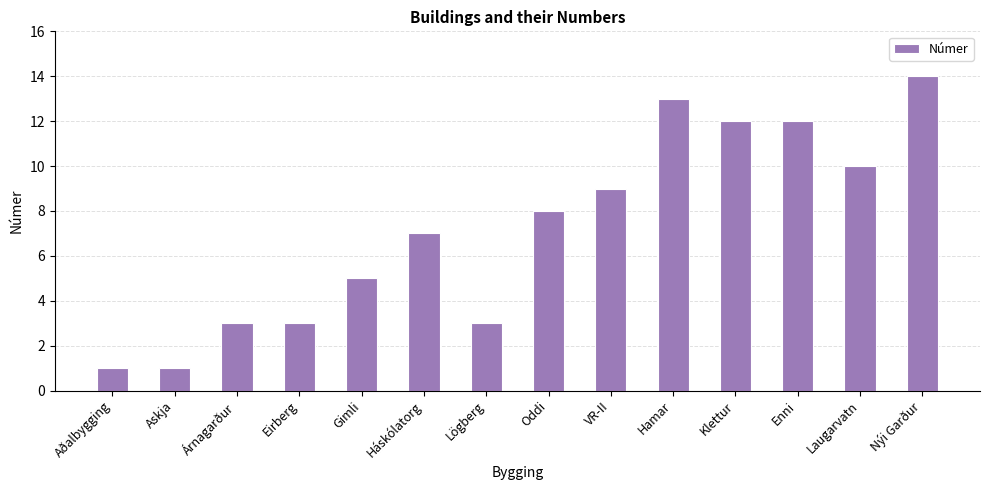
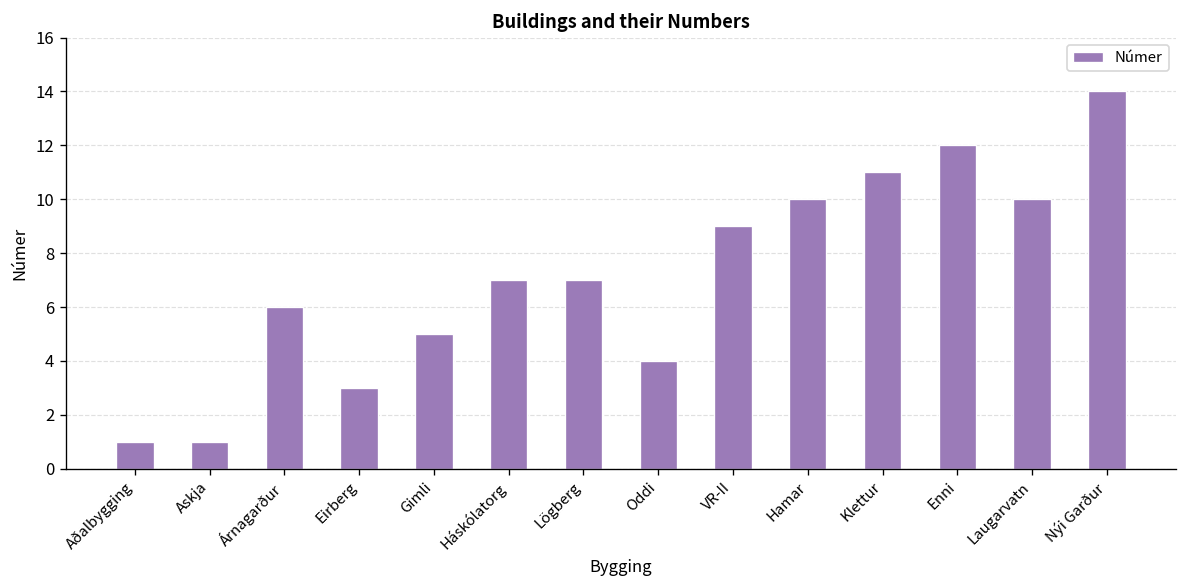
  {
    "Aðalbygging": 1,
    "Askja": 1,
-   "Árnagarður": 3,
+   "Árnagarður": 6,
    "Eirberg": 3,
    "Gimli": 5,
    "Háskólatorg": 7,
-   "Lögberg": 3,
-   "Oddi": 8,
+   "Lögberg": 7,
+   "Oddi": 4,
    "VR-II": 9,
-   "Hamar": 13,
-   "Klettur": 12,
+   "Hamar": 10,
+   "Klettur": 11,
    "Enni": 12,
    "Laugarvatn": 10,
    "Nýi Garður": 14
  }
